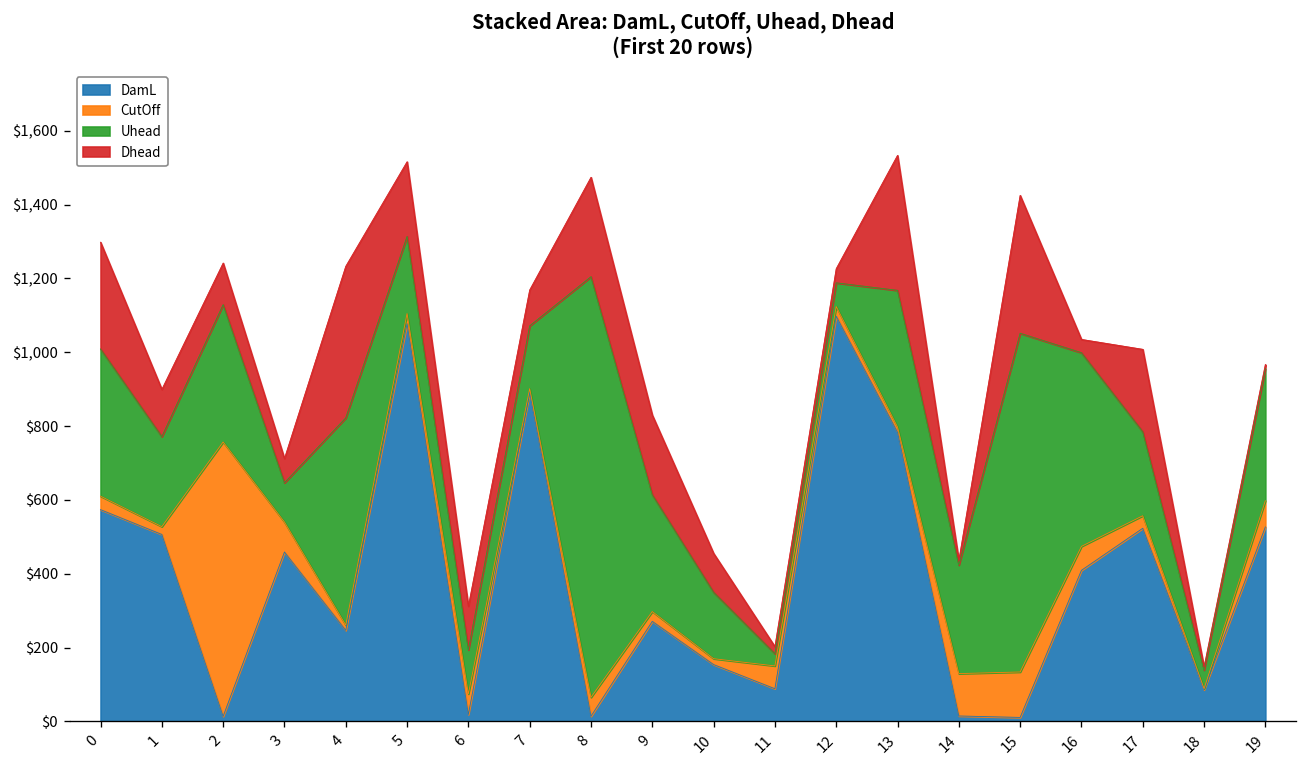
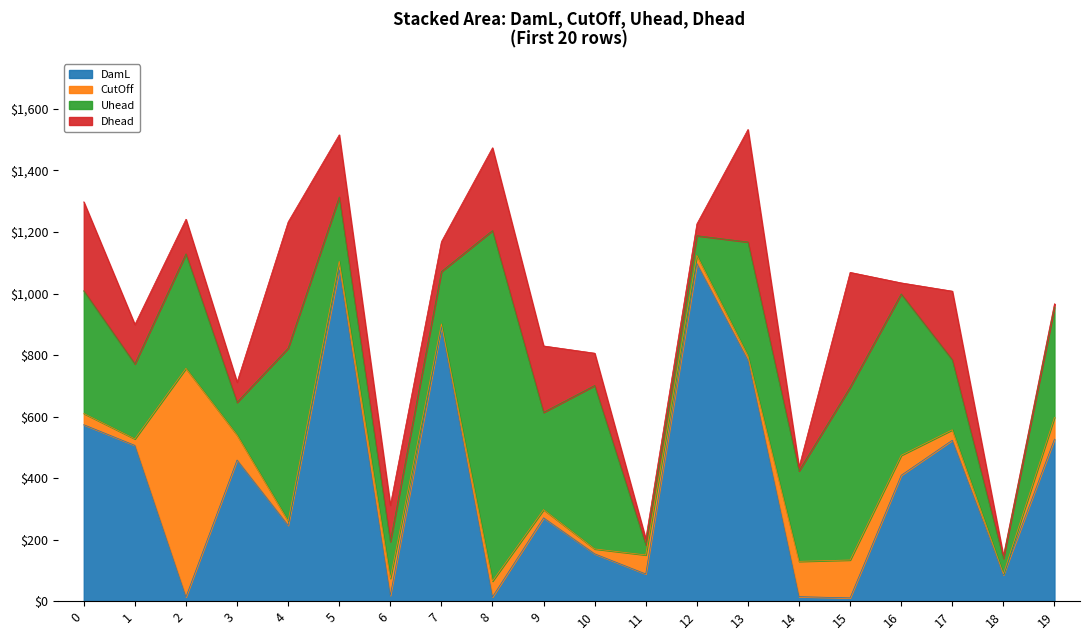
  {
    "DamL": {
      "0": "$570",
      "1": "$510",
      "2": "$10",
      "3": "$460",
      "4": "$250",
      "5": "$1,080",
      "6": "$20",
      "7": "$890",
      "8": "$10",
      "9": "$270",
      "10": "$150",
      "11": "$90",
      "12": "$1,100",
      "13": "$780",
      "14": "$10",
      "15": "$10",
      "16": "$410",
      "17": "$520",
      "19": "$530"
    },
    "CutOff": {
      "0": "$40",
      "1": "$20",
      "2": "$740",
      "3": "$80",
      "4": "$10",
      "5": "$30",
      "6": "$60",
      "7": "$10",
      "8": "$50",
      "9": "$30",
      "10": "$20",
      "11": "$60",
      "12": "$30",
      "13": "$10",
      "14": "$110",
      "15": "$120",
      "16": "$60",
      "17": "$30",
      "19": "$70"
    },
    "Uhead": {
      "0": "$400",
      "1": "$240",
      "2": "$370",
      "3": "$110",
      "4": "$560",
      "5": "$210",
      "6": "$120",
      "7": "$170",
      "8": "$1,140",
      "9": "$320",
-     "10": "$180",
+     "10": "$530",
      "11": "$30",
      "12": "$60",
      "13": "$370",
      "14": "$290",
-     "15": "$920",
+     "15": "$560",
      "16": "$520",
      "17": "$230",
      "19": "$360"
    },
    "Dhead": {
      "0": "$290",
      "1": "$130",
      "2": "$110",
      "3": "$70",
      "4": "$410",
      "5": "$200",
      "6": "$120",
      "7": "$100",
      "8": "$270",
      "9": "$220",
      "10": "$110",
      "11": "$20",
      "12": "$40",
      "13": "$370",
      "14": "$10",
      "15": "$370",
      "16": "$40",
      "17": "$220",
      "19": "$10"
    }
  }
